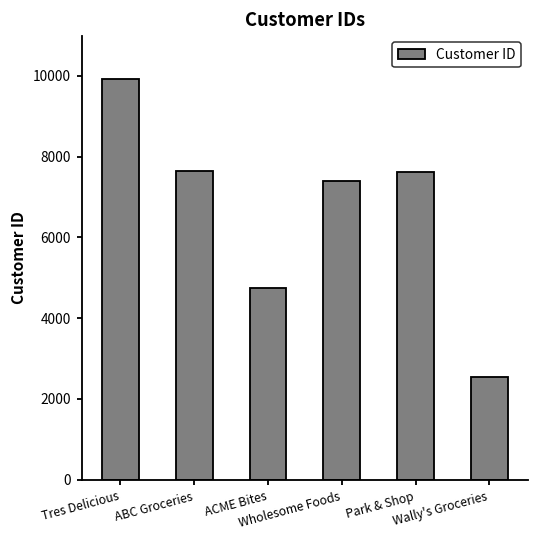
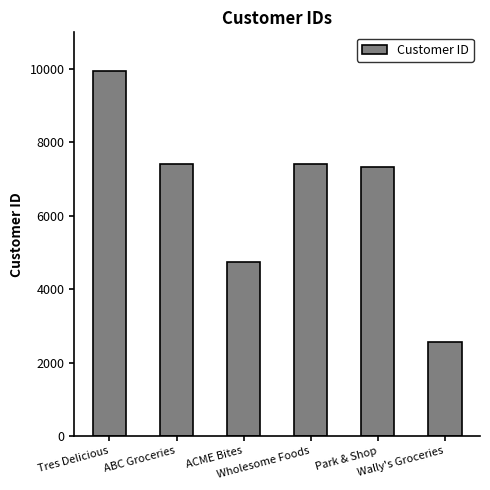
  {
    "Tres Delicious": 9900,
-   "ABC Groceries": 7700,
+   "ABC Groceries": 7400,
    "ACME Bites": 4800,
    "Wholesome Foods": 7400,
-   "Park & Shop": 7600,
+   "Park & Shop": 7300,
    "Wally's Groceries": 2500
  }
